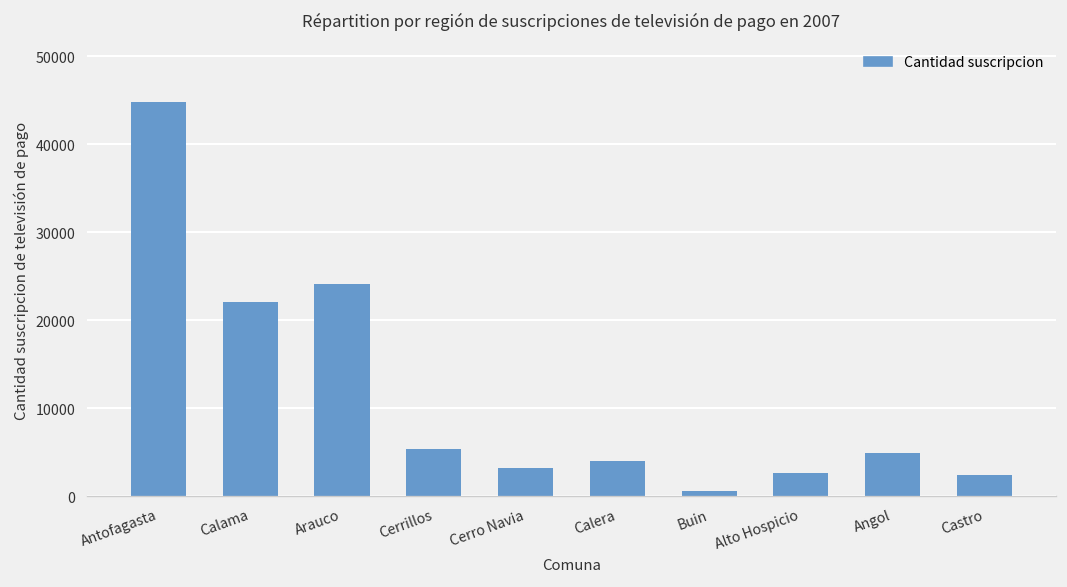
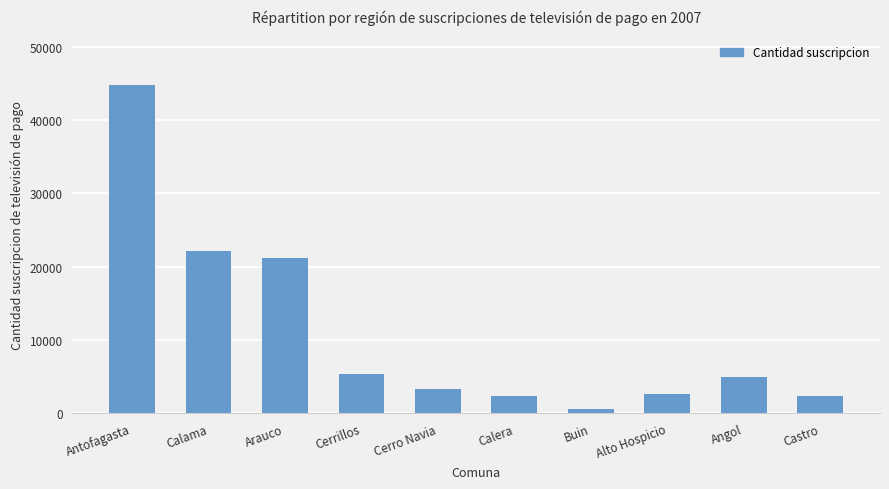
  {
    "Antofagasta": 45000,
    "Calama": 22000,
-   "Arauco": 24000,
+   "Arauco": 21000,
    "Cerrillos": 5000,
    "Cerro Navia": 3000,
-   "Calera": 4000,
+   "Calera": 2000,
    "Buin": 1000,
    "Alto Hospicio": 3000,
    "Angol": 5000,
    "Castro": 2000
  }
